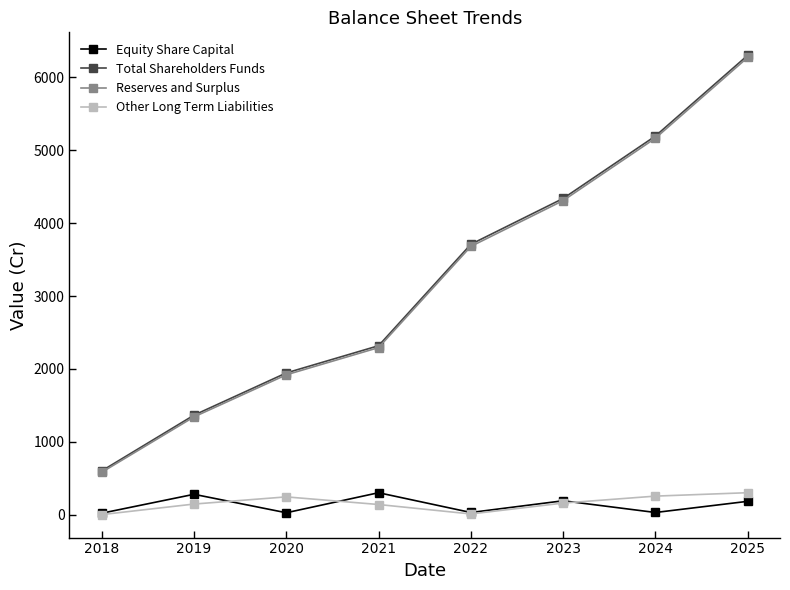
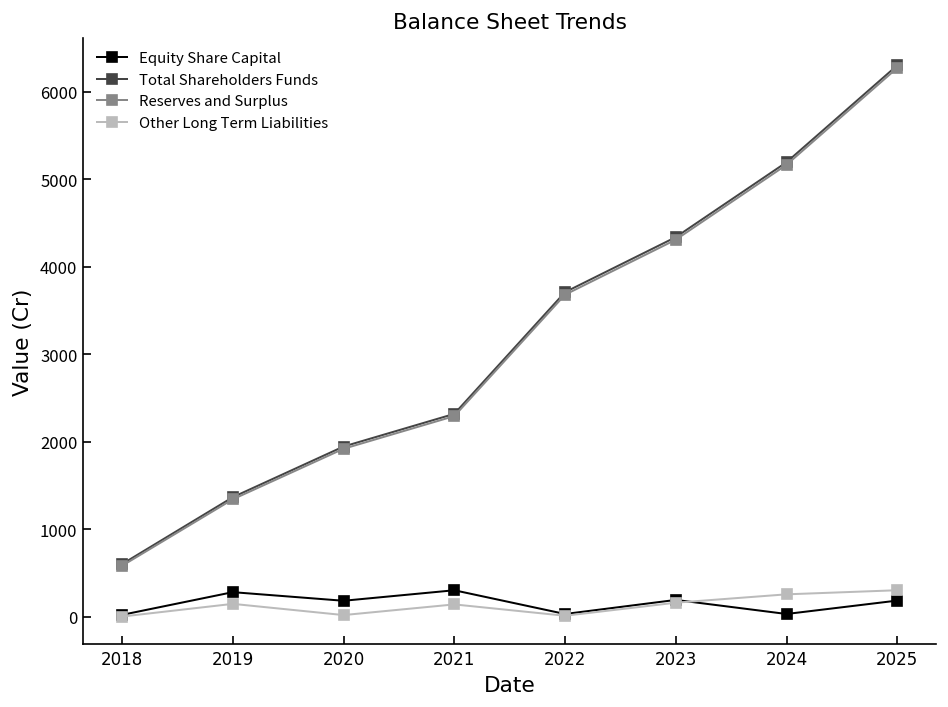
  {
    "Equity Share Capital": {
      "2019": 300,
-     "2020": 0,
+     "2020": 200,
      "2021": 300,
      "2024": 0,
      "2025": 200
    },
    "Other Long Term Liabilities": {
      "2019": 100,
-     "2020": 200,
+     "2020": 0,
      "2021": 100,
      "2024": 300,
      "2025": 300
    }
  }
